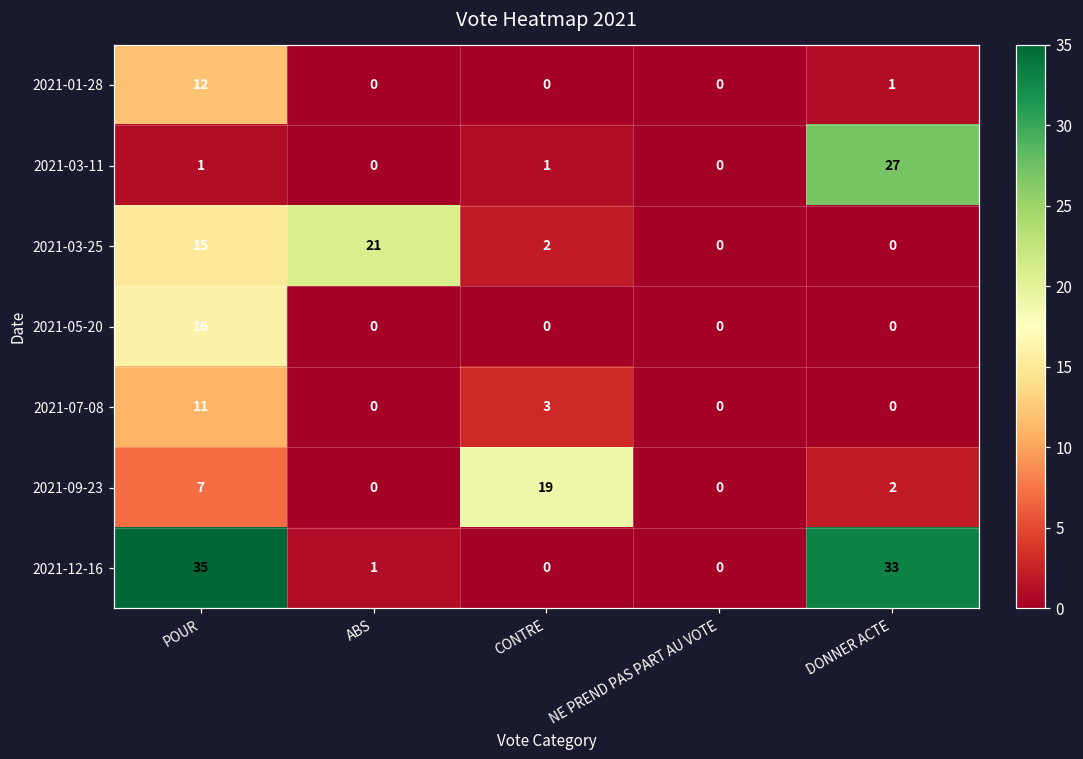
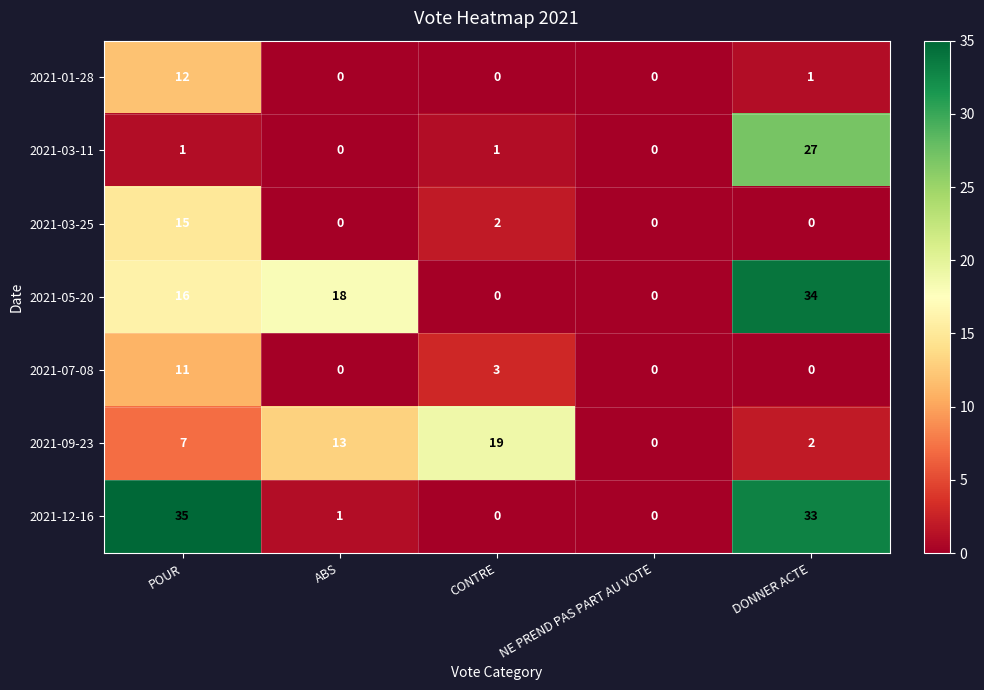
  {
    "2021-01-28": {
      "POUR": 12,
      "ABS": 0,
      "CONTRE": 0,
      "NE PREND PAS PART AU VOTE": 0,
      "DONNER ACTE": 1
    },
    "2021-03-11": {
      "POUR": 1,
      "ABS": 0,
      "CONTRE": 1,
      "NE PREND PAS PART AU VOTE": 0,
      "DONNER ACTE": 27
    },
    "2021-03-25": {
      "POUR": 15,
-     "ABS": 21,
+     "ABS": 0,
      "CONTRE": 2,
      "NE PREND PAS PART AU VOTE": 0,
      "DONNER ACTE": 0
    },
    "2021-05-20": {
      "POUR": 16,
-     "ABS": 0,
+     "ABS": 18,
      "CONTRE": 0,
      "NE PREND PAS PART AU VOTE": 0,
-     "DONNER ACTE": 0
+     "DONNER ACTE": 34
    },
    "2021-07-08": {
      "POUR": 11,
      "ABS": 0,
      "CONTRE": 3,
      "NE PREND PAS PART AU VOTE": 0,
      "DONNER ACTE": 0
    },
    "2021-09-23": {
      "POUR": 7,
-     "ABS": 0,
+     "ABS": 13,
      "CONTRE": 19,
      "NE PREND PAS PART AU VOTE": 0,
      "DONNER ACTE": 2
    },
    "2021-12-16": {
      "POUR": 35,
      "ABS": 1,
      "CONTRE": 0,
      "NE PREND PAS PART AU VOTE": 0,
      "DONNER ACTE": 33
    }
  }
